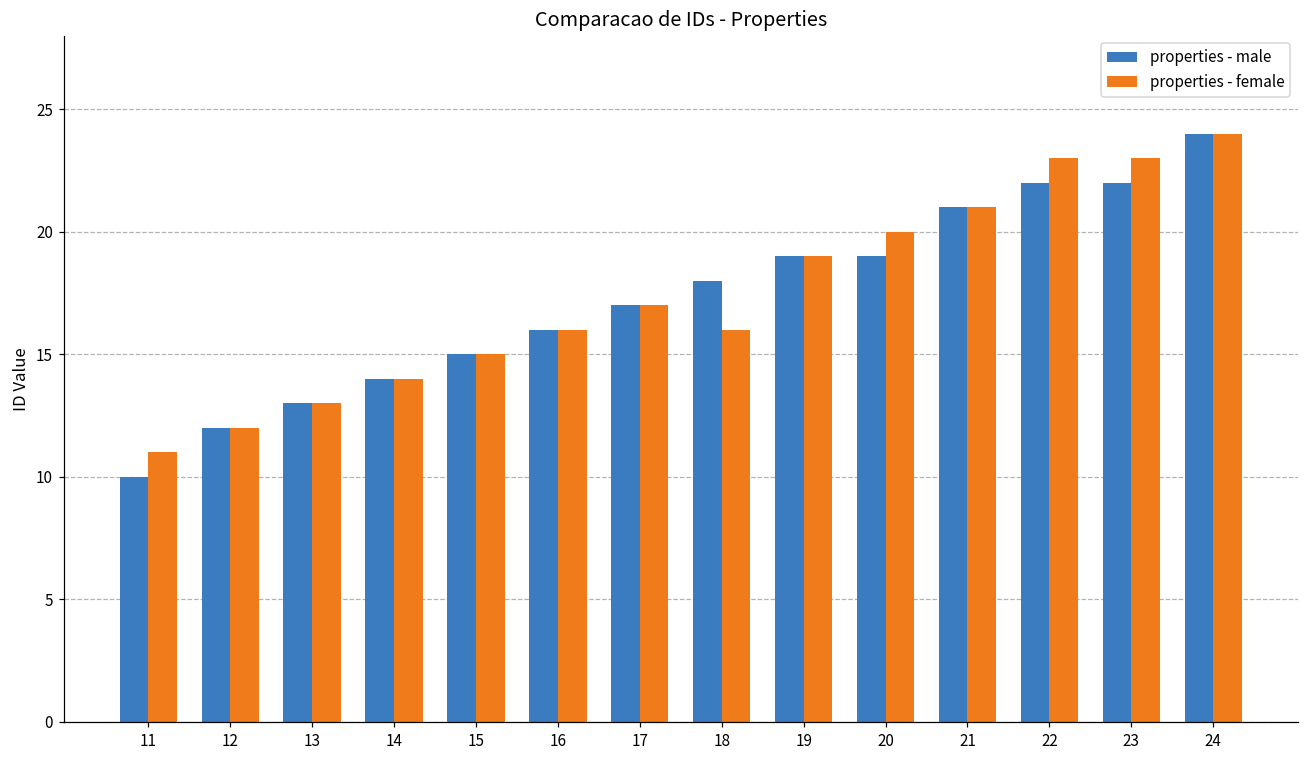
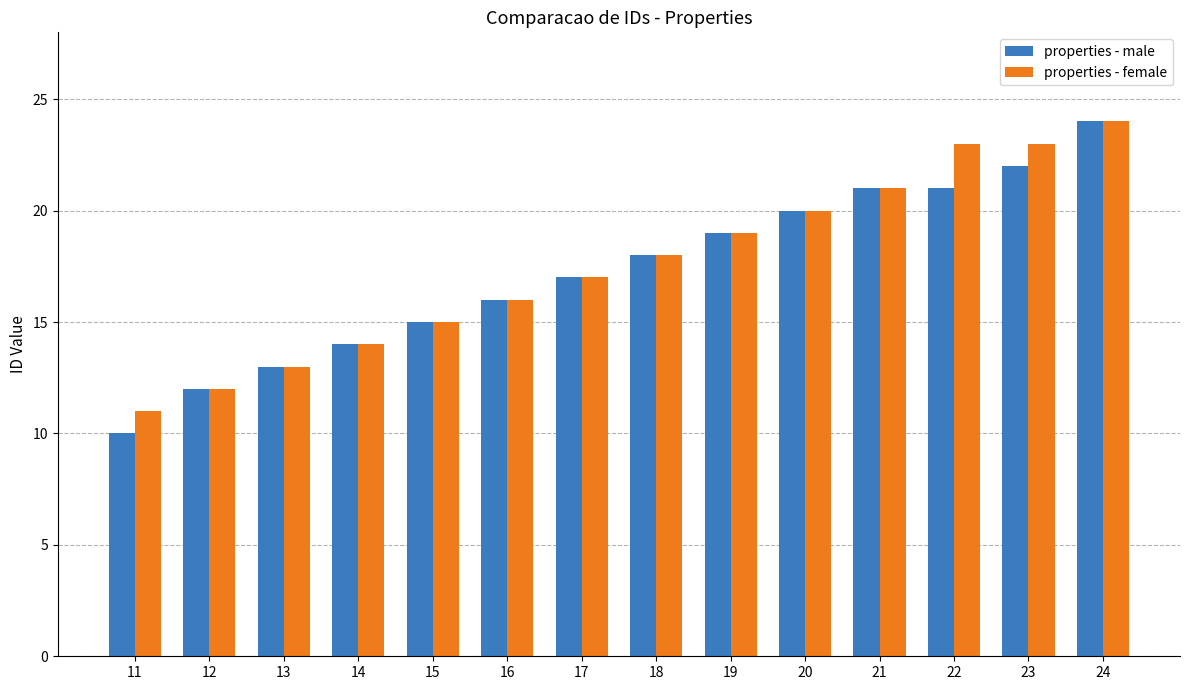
  {
    "properties - male": {
      "11": 10,
      "12": 12,
      "13": 13,
      "14": 14,
      "15": 15,
      "16": 16,
      "17": 17,
      "18": 18,
      "19": 19,
-     "20": 19,
+     "20": 20,
      "21": 21,
-     "22": 22,
+     "22": 21,
      "23": 22,
      "24": 24
    },
    "properties - female": {
      "11": 11,
      "12": 12,
      "13": 13,
      "14": 14,
      "15": 15,
      "16": 16,
      "17": 17,
-     "18": 16,
+     "18": 18,
      "19": 19,
      "20": 20,
      "21": 21,
      "22": 23,
      "23": 23,
      "24": 24
    }
  }
